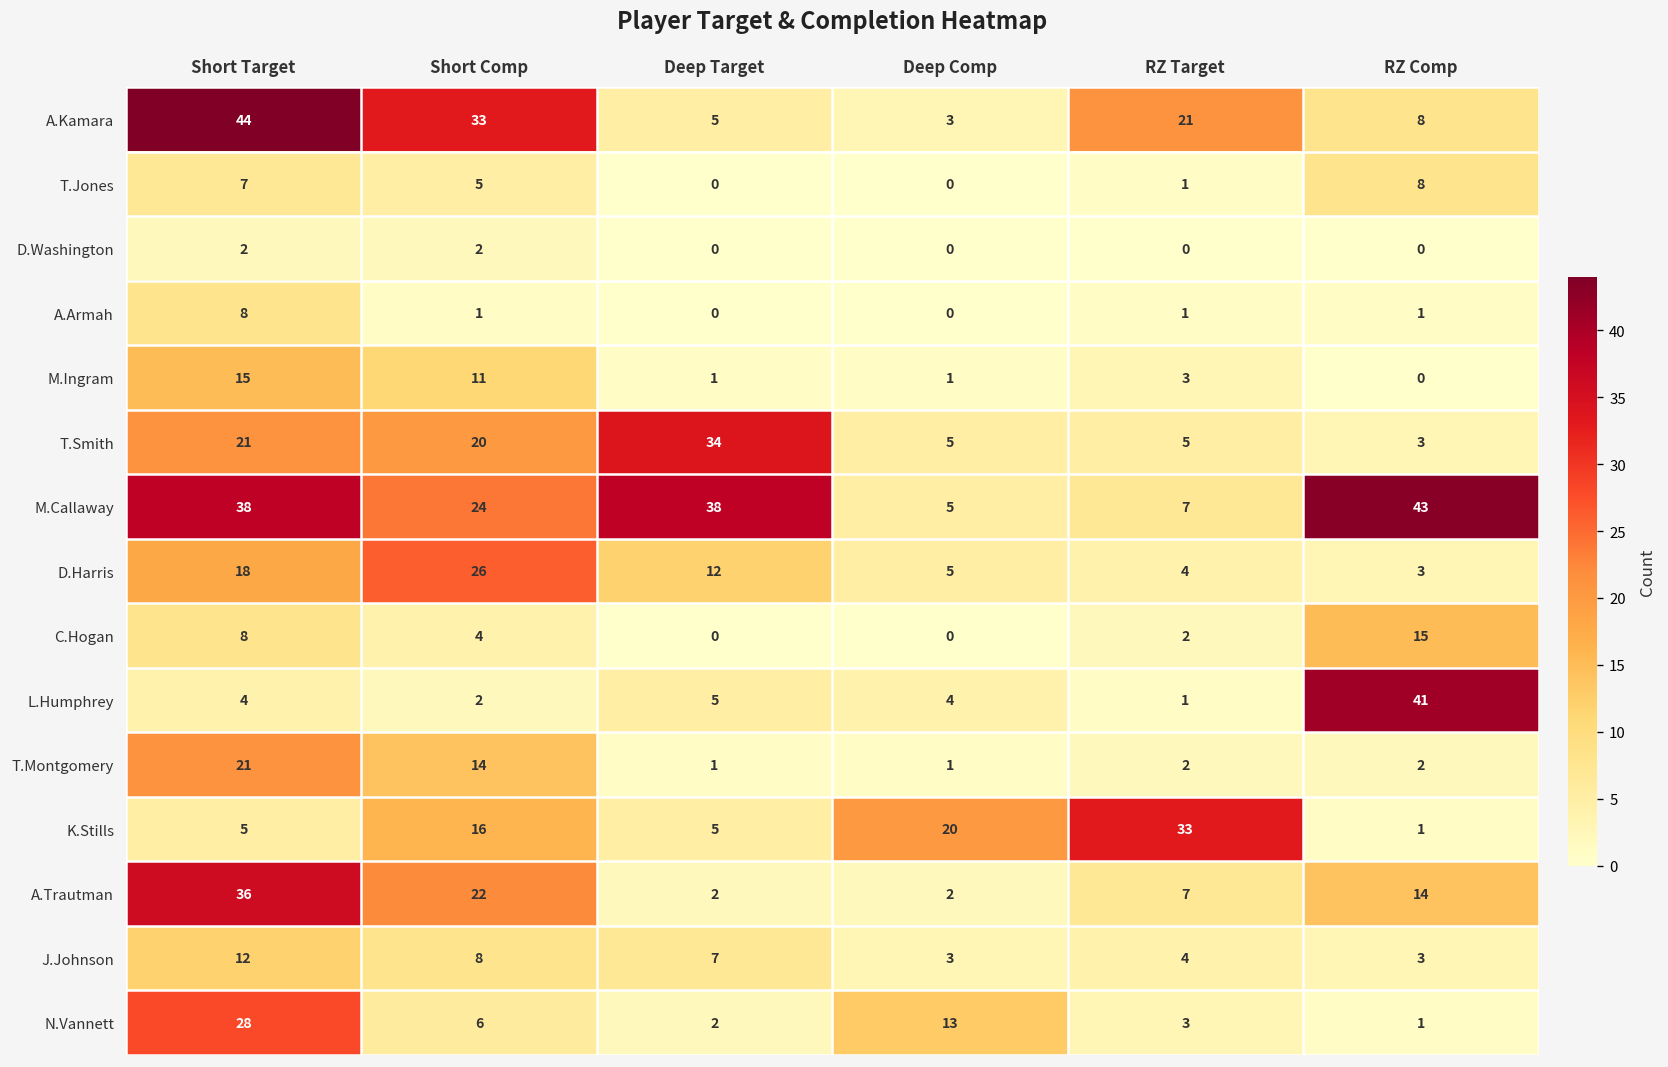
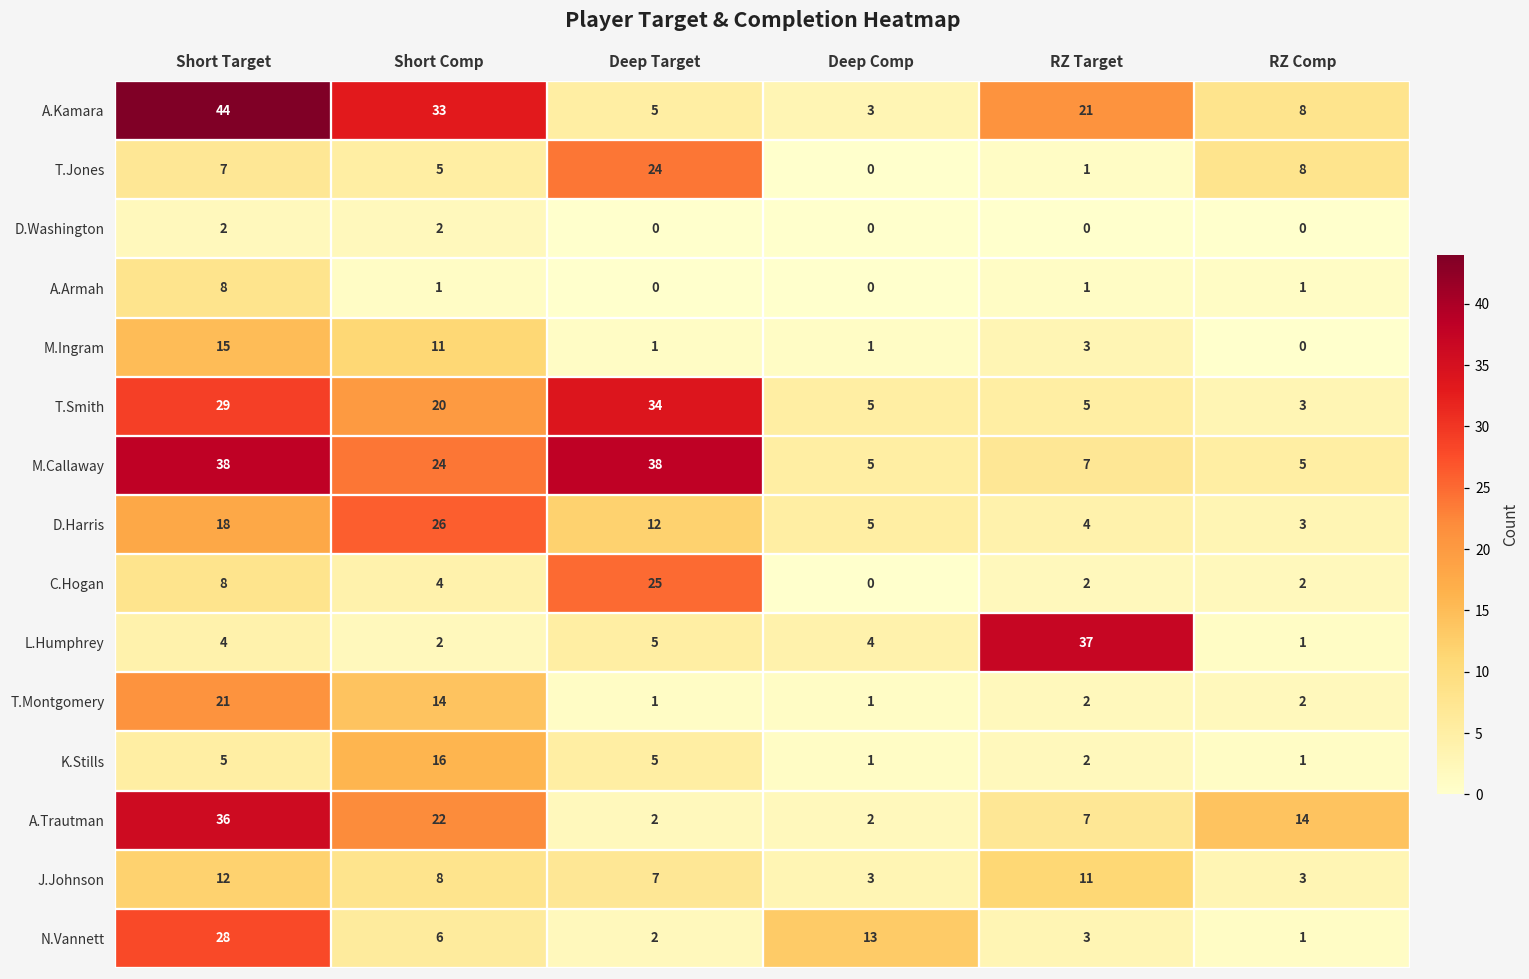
  {
    "A.Kamara": {
      "Short Target": 44,
      "Short Comp": 33,
      "Deep Target": 5,
      "Deep Comp": 3,
      "RZ Target": 21,
      "RZ Comp": 8
    },
    "T.Jones": {
      "Short Target": 7,
      "Short Comp": 5,
-     "Deep Target": 0,
+     "Deep Target": 24,
      "Deep Comp": 0,
      "RZ Target": 1,
      "RZ Comp": 8
    },
    "D.Washington": {
      "Short Target": 2,
      "Short Comp": 2,
      "Deep Target": 0,
      "Deep Comp": 0,
      "RZ Target": 0,
      "RZ Comp": 0
    },
    "A.Armah": {
      "Short Target": 8,
      "Short Comp": 1,
      "Deep Target": 0,
      "Deep Comp": 0,
      "RZ Target": 1,
      "RZ Comp": 1
    },
    "M.Ingram": {
      "Short Target": 15,
      "Short Comp": 11,
      "Deep Target": 1,
      "Deep Comp": 1,
      "RZ Target": 3,
      "RZ Comp": 0
    },
    "T.Smith": {
-     "Short Target": 21,
+     "Short Target": 29,
      "Short Comp": 20,
      "Deep Target": 34,
      "Deep Comp": 5,
      "RZ Target": 5,
      "RZ Comp": 3
    },
    "M.Callaway": {
      "Short Target": 38,
      "Short Comp": 24,
      "Deep Target": 38,
      "Deep Comp": 5,
      "RZ Target": 7,
-     "RZ Comp": 43
+     "RZ Comp": 5
    },
    "D.Harris": {
      "Short Target": 18,
      "Short Comp": 26,
      "Deep Target": 12,
      "Deep Comp": 5,
      "RZ Target": 4,
      "RZ Comp": 3
    },
    "C.Hogan": {
      "Short Target": 8,
      "Short Comp": 4,
-     "Deep Target": 0,
+     "Deep Target": 25,
      "Deep Comp": 0,
      "RZ Target": 2,
-     "RZ Comp": 15
+     "RZ Comp": 2
    },
    "L.Humphrey": {
      "Short Target": 4,
      "Short Comp": 2,
      "Deep Target": 5,
      "Deep Comp": 4,
-     "RZ Target": 1,
-     "RZ Comp": 41
+     "RZ Target": 37,
+     "RZ Comp": 1
    },
    "T.Montgomery": {
      "Short Target": 21,
      "Short Comp": 14,
      "Deep Target": 1,
      "Deep Comp": 1,
      "RZ Target": 2,
      "RZ Comp": 2
    },
    "K.Stills": {
      "Short Target": 5,
      "Short Comp": 16,
      "Deep Target": 5,
-     "Deep Comp": 20,
-     "RZ Target": 33,
+     "Deep Comp": 1,
+     "RZ Target": 2,
      "RZ Comp": 1
    },
    "A.Trautman": {
      "Short Target": 36,
      "Short Comp": 22,
      "Deep Target": 2,
      "Deep Comp": 2,
      "RZ Target": 7,
      "RZ Comp": 14
    },
    "J.Johnson": {
      "Short Target": 12,
      "Short Comp": 8,
      "Deep Target": 7,
      "Deep Comp": 3,
-     "RZ Target": 4,
+     "RZ Target": 11,
      "RZ Comp": 3
    },
    "N.Vannett": {
      "Short Target": 28,
      "Short Comp": 6,
      "Deep Target": 2,
      "Deep Comp": 13,
      "RZ Target": 3,
      "RZ Comp": 1
    }
  }
